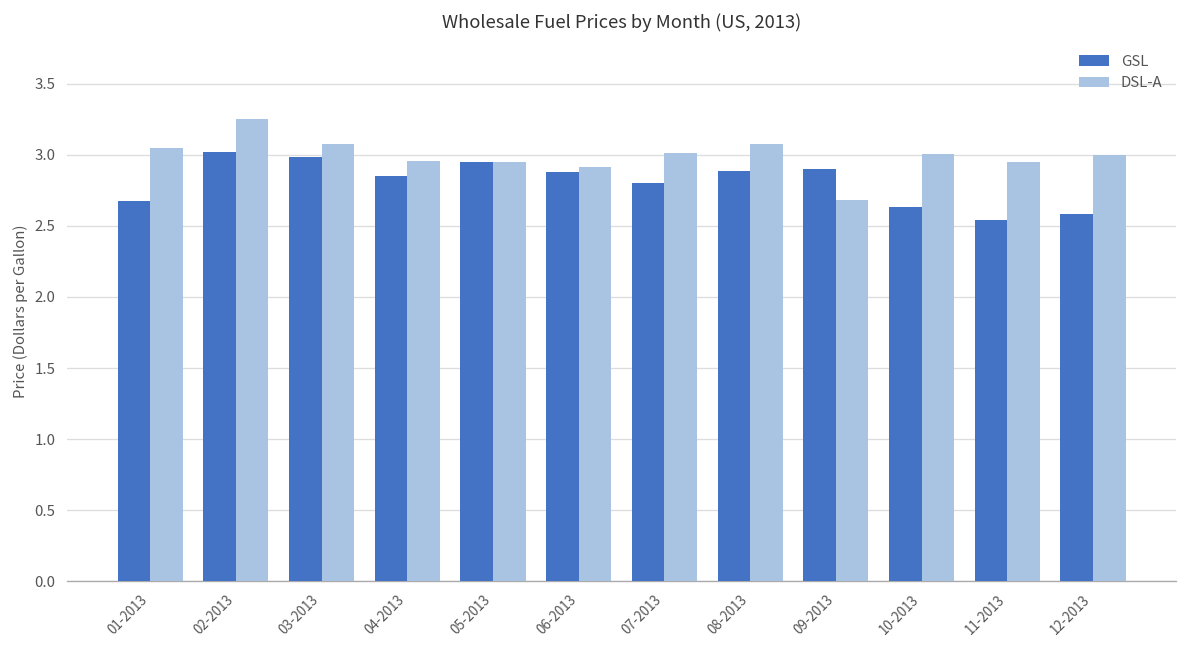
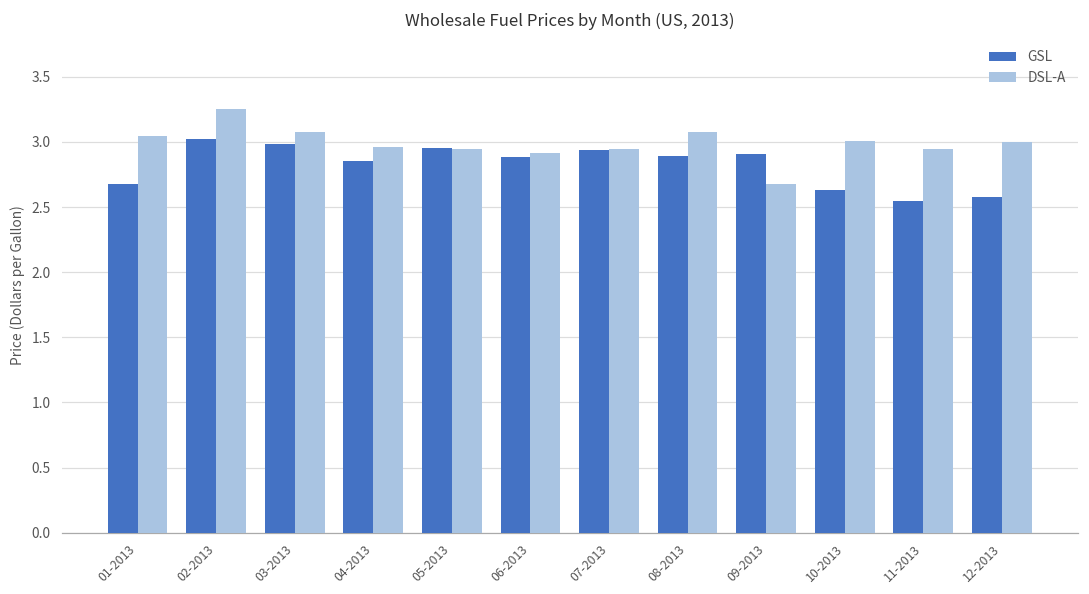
  {
    "GSL": {
      "01-2013": 2.68,
      "02-2013": 3.02,
      "03-2013": 2.99,
      "04-2013": 2.85,
      "05-2013": 2.95,
      "06-2013": 2.88,
-     "07-2013": 2.81,
+     "07-2013": 2.94,
      "08-2013": 2.89,
      "09-2013": 2.90,
      "10-2013": 2.63,
      "11-2013": 2.54,
      "12-2013": 2.58
    },
    "DSL-A": {
      "01-2013": 3.05,
      "02-2013": 3.25,
      "03-2013": 3.07,
      "04-2013": 2.96,
      "05-2013": 2.95,
      "06-2013": 2.92,
-     "07-2013": 3.01,
+     "07-2013": 2.94,
      "08-2013": 3.08,
      "09-2013": 2.68,
      "10-2013": 3.01,
      "11-2013": 2.95,
      "12-2013": 3.00
    }
  }
